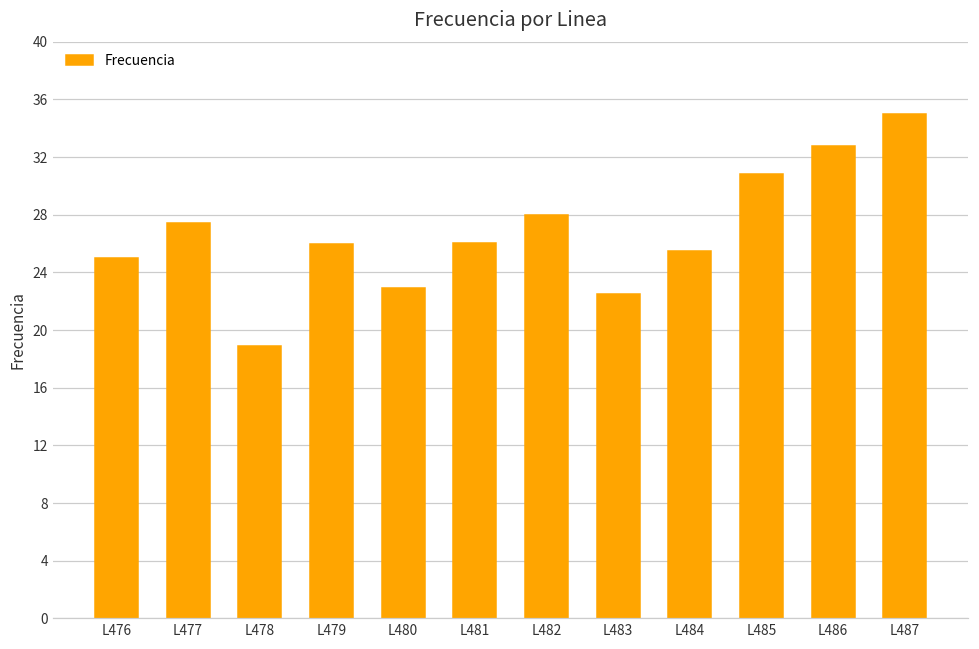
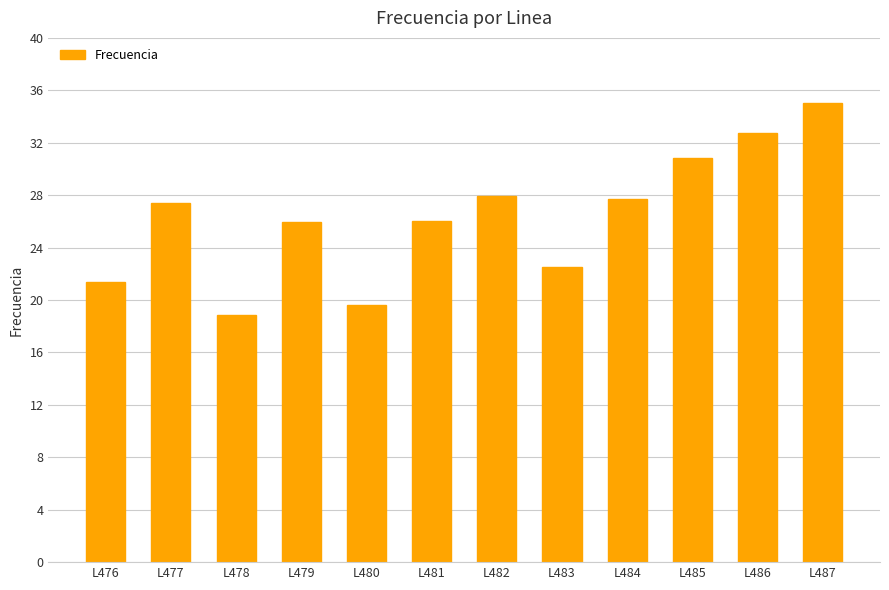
  {
-   "L476": 25.0,
+   "L476": 21.4,
    "L477": 27.4,
    "L478": 18.9,
    "L479": 25.9,
-   "L480": 22.9,
+   "L480": 19.6,
    "L481": 26.0,
    "L482": 28.0,
    "L483": 22.5,
-   "L484": 25.5,
+   "L484": 27.7,
    "L485": 30.8,
    "L486": 32.8,
    "L487": 35.0
  }
